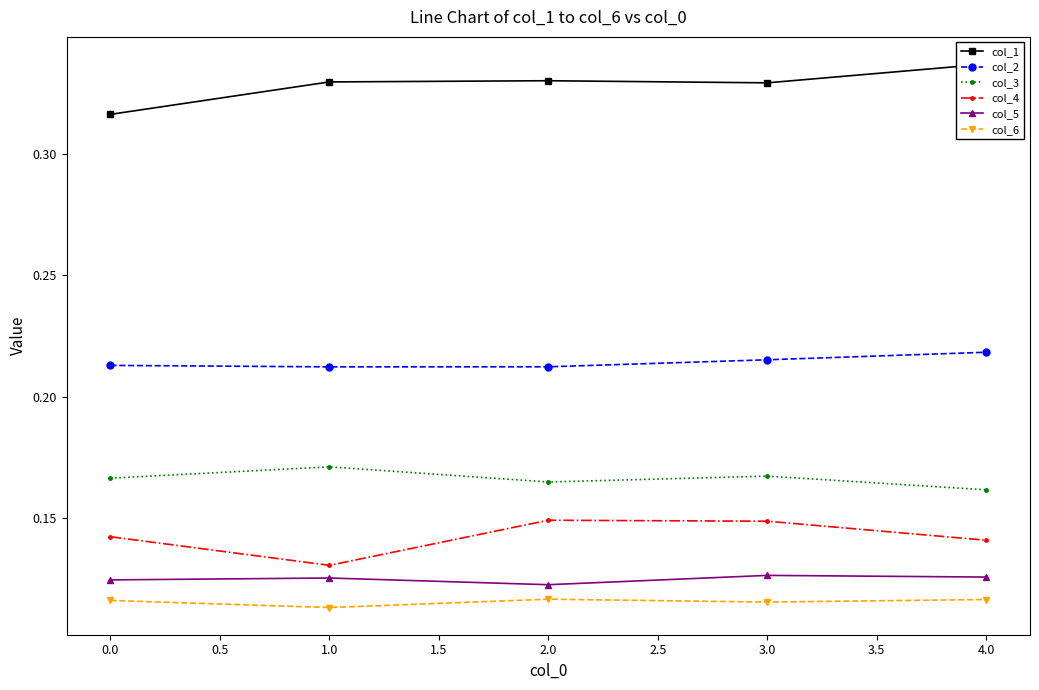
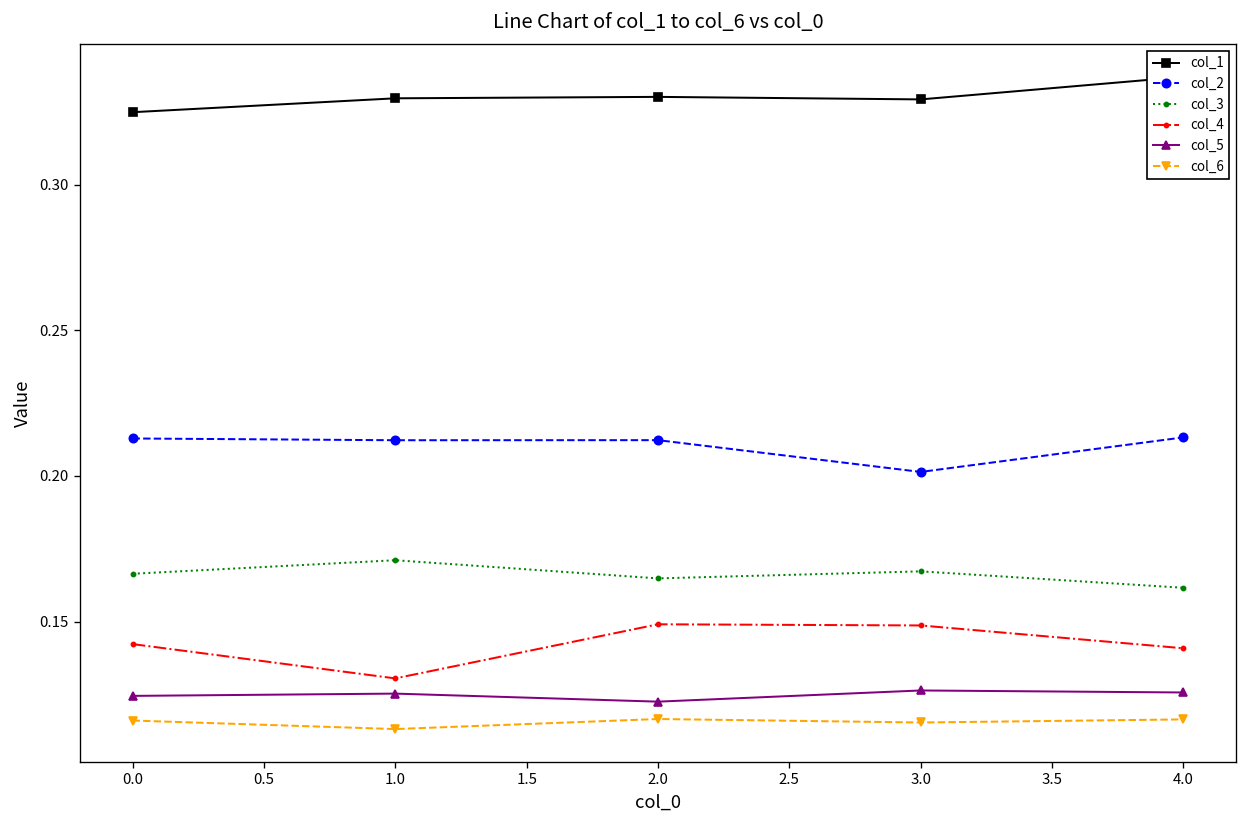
  {
    "col_1": {
-     "0.0": 0.316,
+     "0.0": 0.325,
      "1.0": 0.330,
      "2.0": 0.330,
      "3.0": 0.329
    },
    "col_2": {
      "0.0": 0.213,
      "1.0": 0.212,
      "2.0": 0.212,
-     "3.0": 0.215,
-     "4.0": 0.218
+     "3.0": 0.201,
+     "4.0": 0.213
    },
    "col_3": {
      "0.0": 0.166,
      "1.0": 0.171,
      "2.0": 0.165,
      "3.0": 0.167,
      "4.0": 0.162
    },
    "col_4": {
      "0.0": 0.142,
      "1.0": 0.130,
      "2.0": 0.149,
      "3.0": 0.149,
      "4.0": 0.141
    },
    "col_5": {
      "0.0": 0.124,
      "1.0": 0.125,
      "2.0": 0.122,
      "3.0": 0.126,
      "4.0": 0.126
    },
    "col_6": {
      "0.0": 0.116,
      "1.0": 0.113,
      "2.0": 0.117,
      "3.0": 0.115,
      "4.0": 0.116
    }
  }
